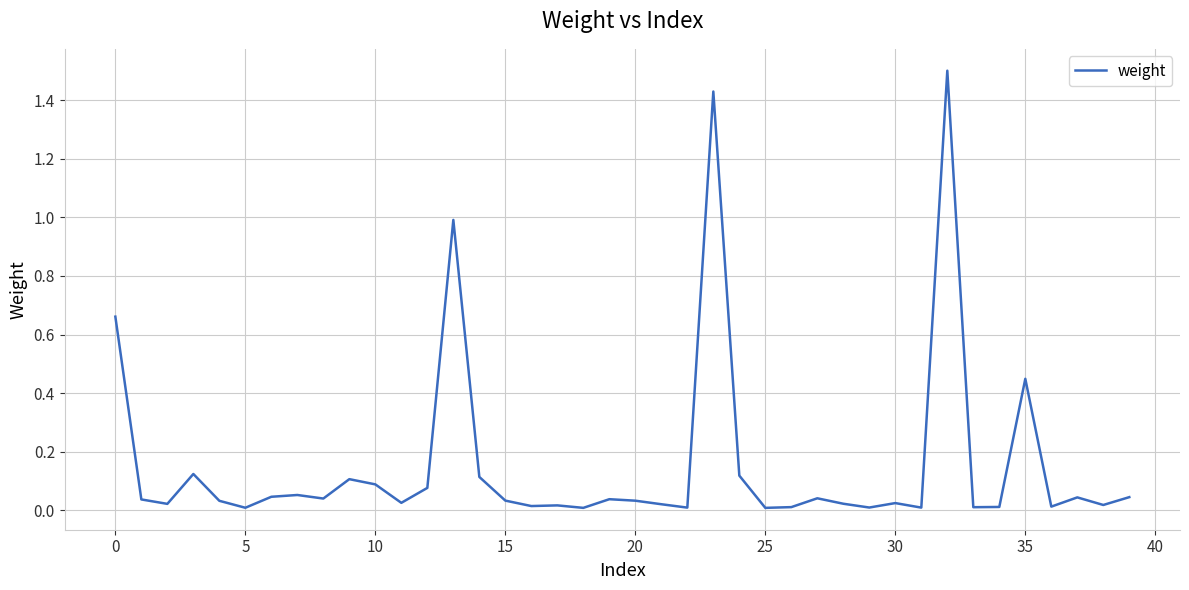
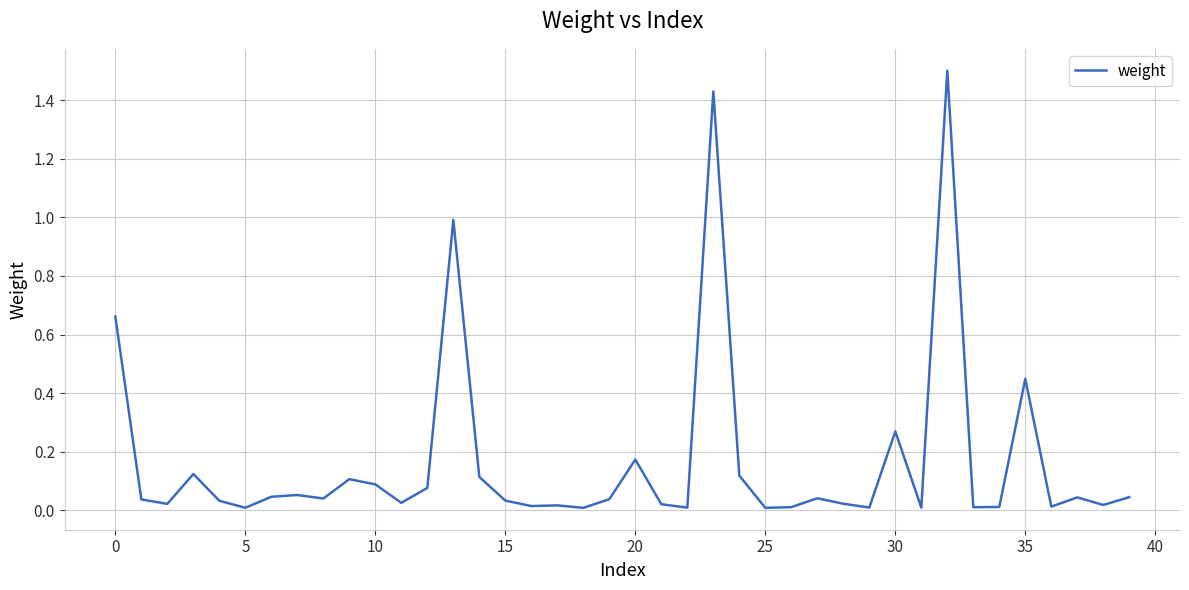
  {
    "0": 0.66,
    "5": 0.01,
    "10": 0.09,
    "15": 0.03,
-   "20": 0.03,
+   "20": 0.17,
    "25": 0.01,
-   "30": 0.03,
+   "30": 0.27,
    "35": 0.45
  }
